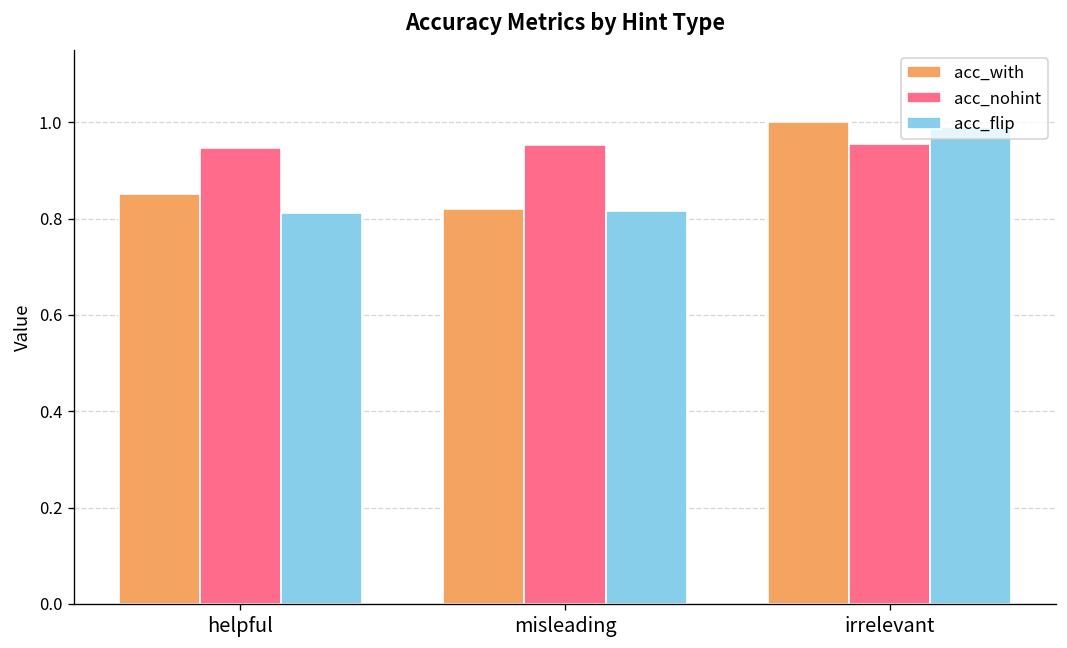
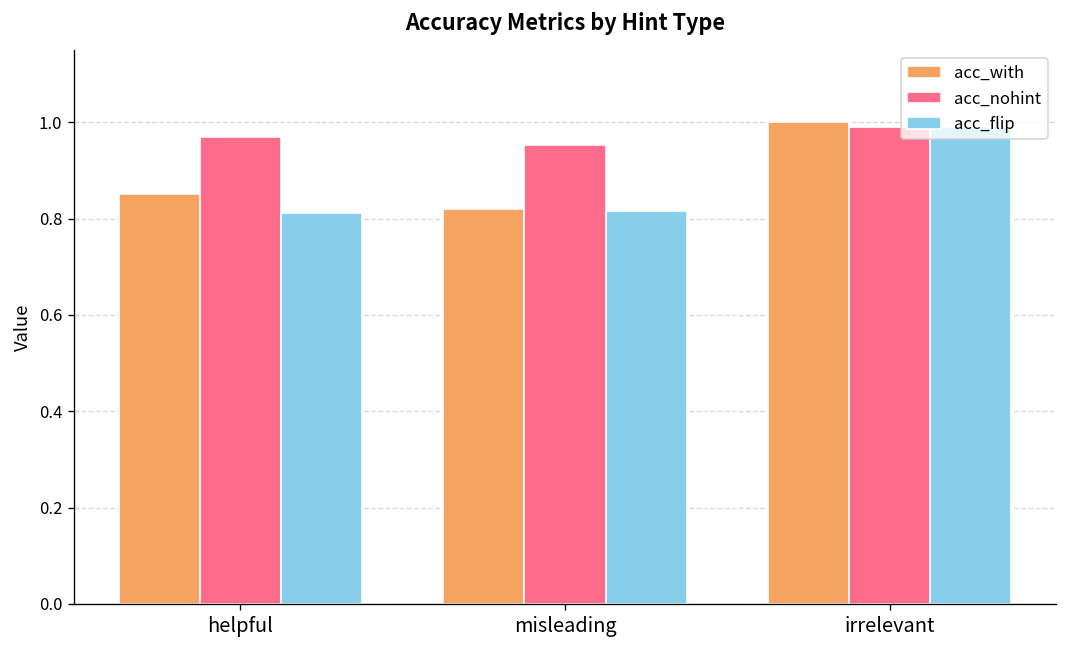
  {
    "acc_with": {
      "helpful": 0.85,
      "misleading": 0.82,
      "irrelevant": 1.00
    },
    "acc_nohint": {
-     "helpful": 0.95,
+     "helpful": 0.97,
      "misleading": 0.95,
-     "irrelevant": 0.95
+     "irrelevant": 0.99
    },
    "acc_flip": {
      "helpful": 0.81,
      "misleading": 0.82
    }
  }
